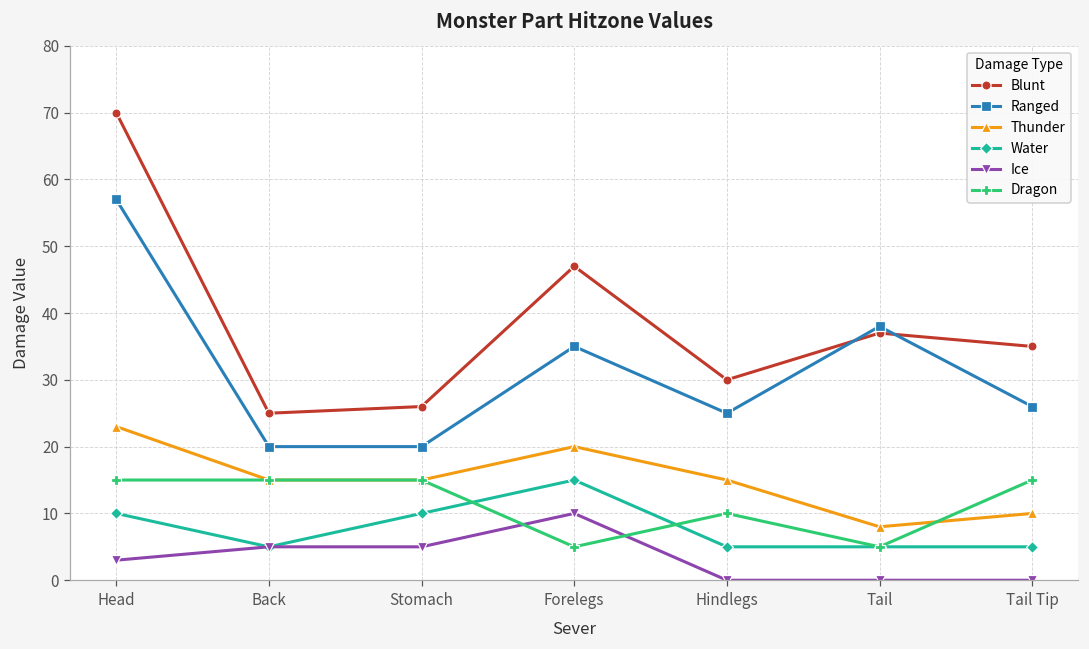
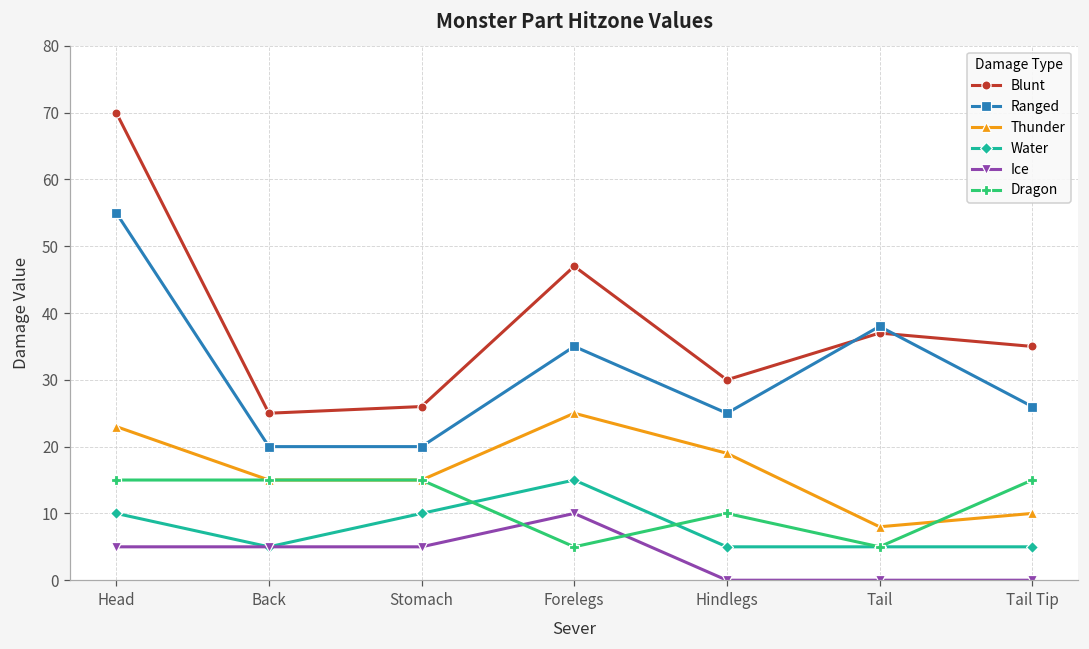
  {
    "Blunt": {
      "Head": 70,
      "Back": 25,
      "Stomach": 26,
      "Forelegs": 47,
      "Hindlegs": 30,
      "Tail": 37,
      "Tail Tip": 35
    },
    "Ranged": {
-     "Head": 57,
+     "Head": 55,
      "Back": 20,
      "Stomach": 20,
      "Forelegs": 35,
      "Hindlegs": 25,
      "Tail": 38,
      "Tail Tip": 26
    },
    "Thunder": {
      "Head": 23,
-     "Forelegs": 20,
-     "Hindlegs": 15,
+     "Forelegs": 25,
+     "Hindlegs": 19,
      "Tail": 8,
      "Tail Tip": 10
    },
    "Ice": {
-     "Head": 3,
+     "Head": 5,
      "Stomach": 5,
      "Forelegs": 10,
      "Hindlegs": 0,
      "Tail": 0,
      "Tail Tip": 0
    }
  }
